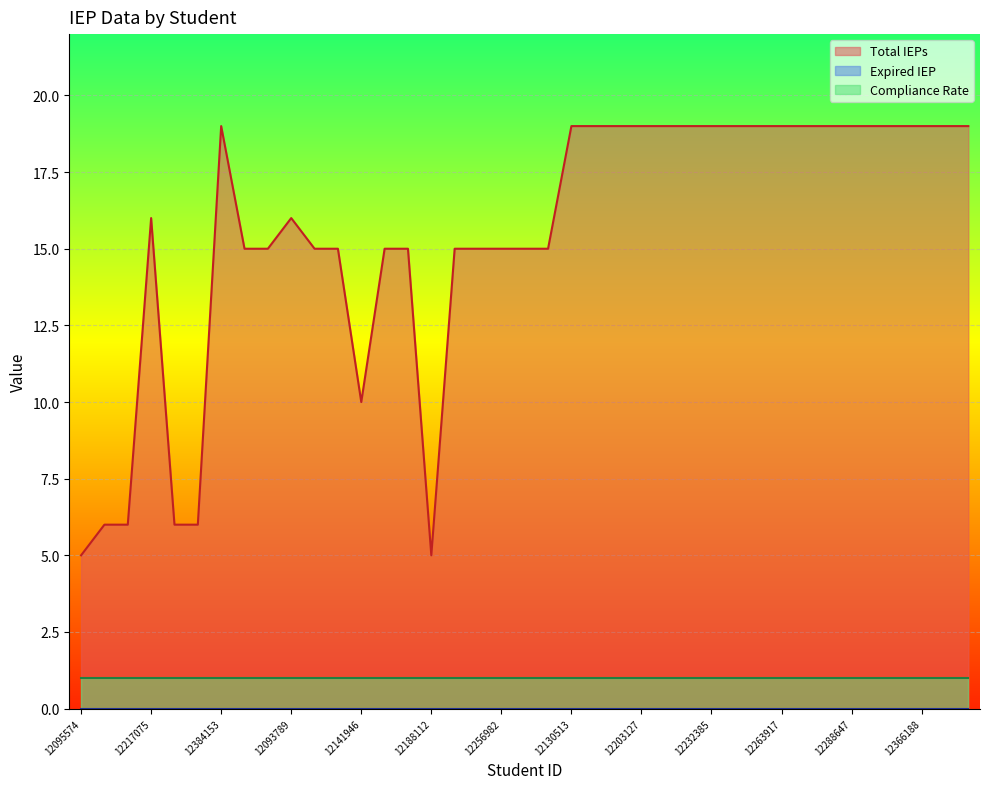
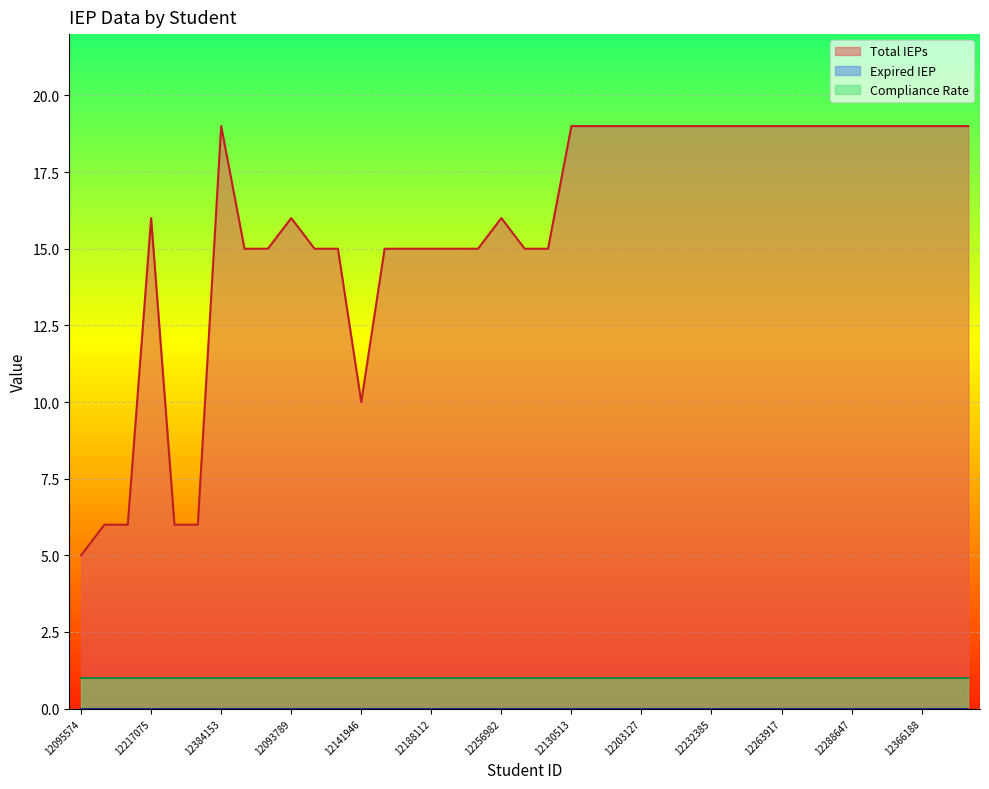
  {
    "Total IEPs": {
      "12095574": 5,
      "12217075": 16,
      "12384153": 19,
      "12093789": 16,
      "12141946": 10,
-     "12188112": 5,
-     "12256982": 15,
+     "12188112": 15,
+     "12256982": 16,
      "12130513": 19,
      "12203127": 19,
      "12232385": 19,
      "12263917": 19,
      "12288647": 19,
      "12366188": 19
    },
    "Expired IEP": {
      "12095574": 0,
      "12217075": 0,
      "12384153": 0,
      "12093789": 0,
      "12141946": 0,
      "12188112": 0,
      "12256982": 0,
      "12130513": 0,
      "12203127": 0,
      "12232385": 0,
      "12263917": 0,
      "12288647": 0,
      "12366188": 0
    },
    "Compliance Rate": {
      "12095574": 1,
      "12217075": 1,
      "12384153": 1,
      "12093789": 1,
      "12141946": 1,
      "12188112": 1,
      "12256982": 1,
      "12130513": 1,
      "12203127": 1,
      "12232385": 1,
      "12263917": 1,
      "12288647": 1,
      "12366188": 1
    }
  }
